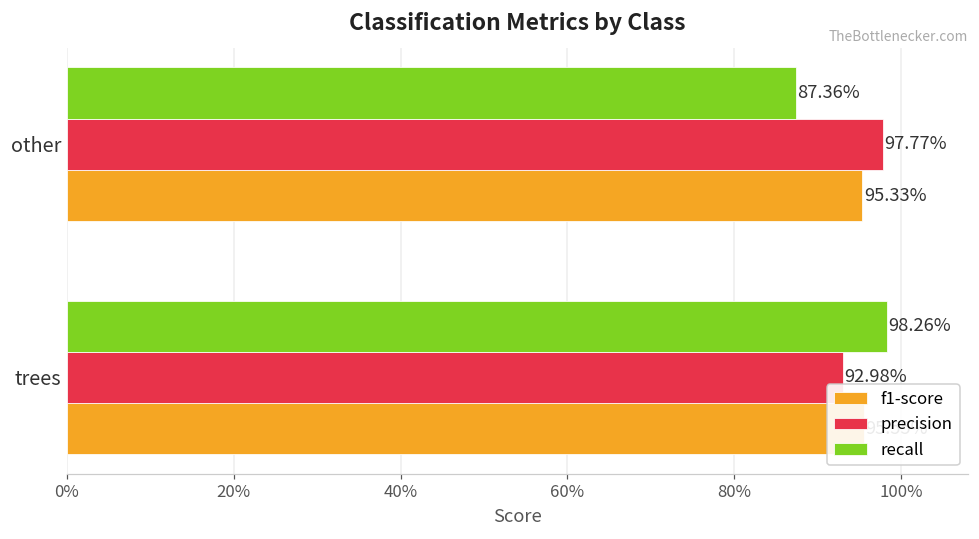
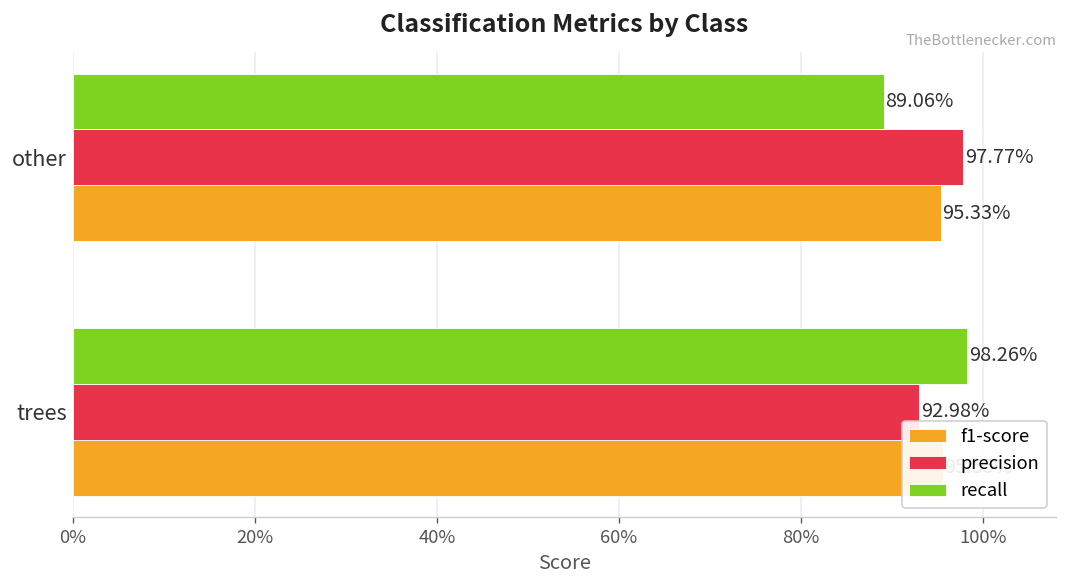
  {
    "f1-score": {
      "other": "95.33%"
    },
    "precision": {
      "other": "97.77%"
    },
    "recall": {
-     "other": "87.36%",
+     "other": "89.06%",
      "trees": "98.26%"
    }
  }
